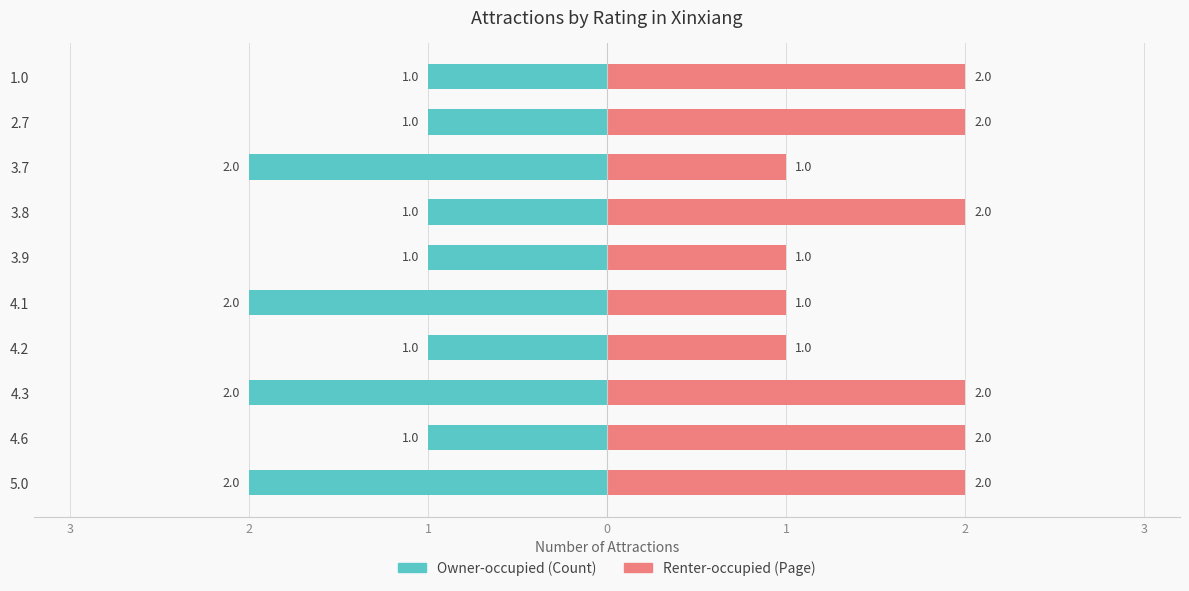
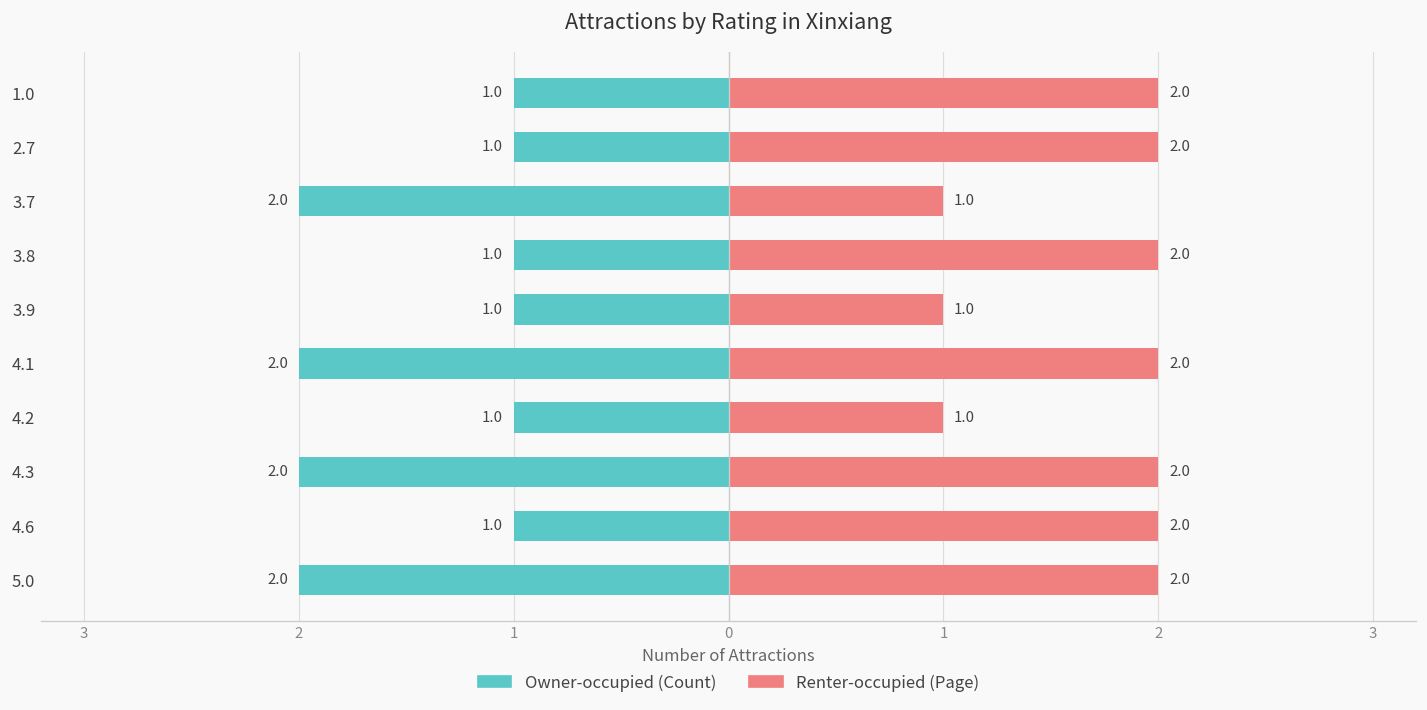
  {
    "Renter-occupied (Page)": {
      "1.0": 2.0,
      "2.7": 2.0,
      "3.7": 1.0,
      "3.8": 2.0,
      "3.9": 1.0,
-     "4.1": 1.0,
+     "4.1": 2.0,
      "4.2": 1.0,
      "4.3": 2.0,
      "4.6": 2.0,
      "5.0": 2.0
    }
  }
